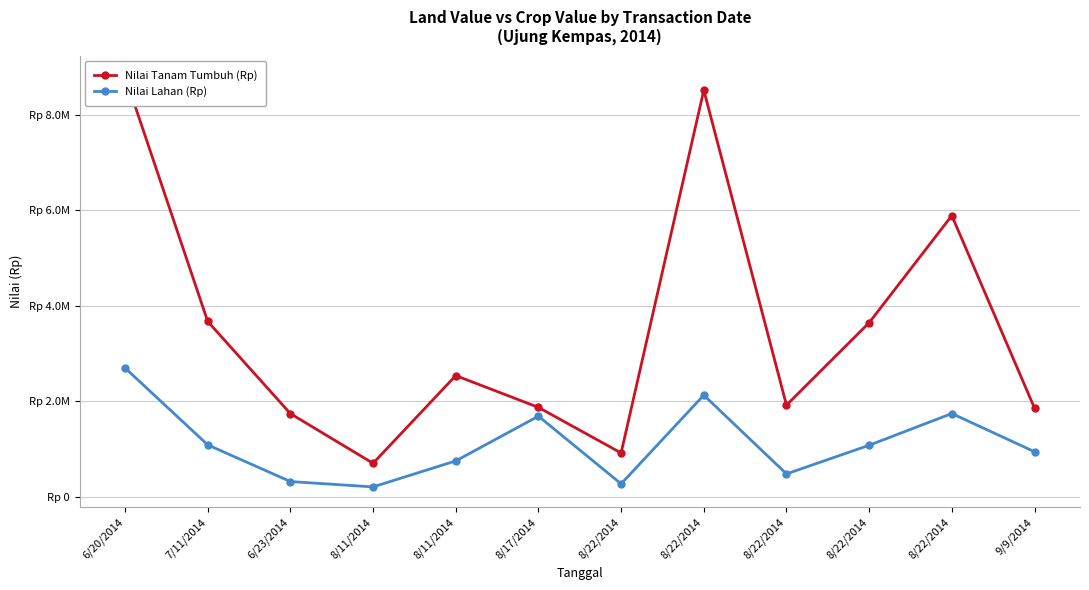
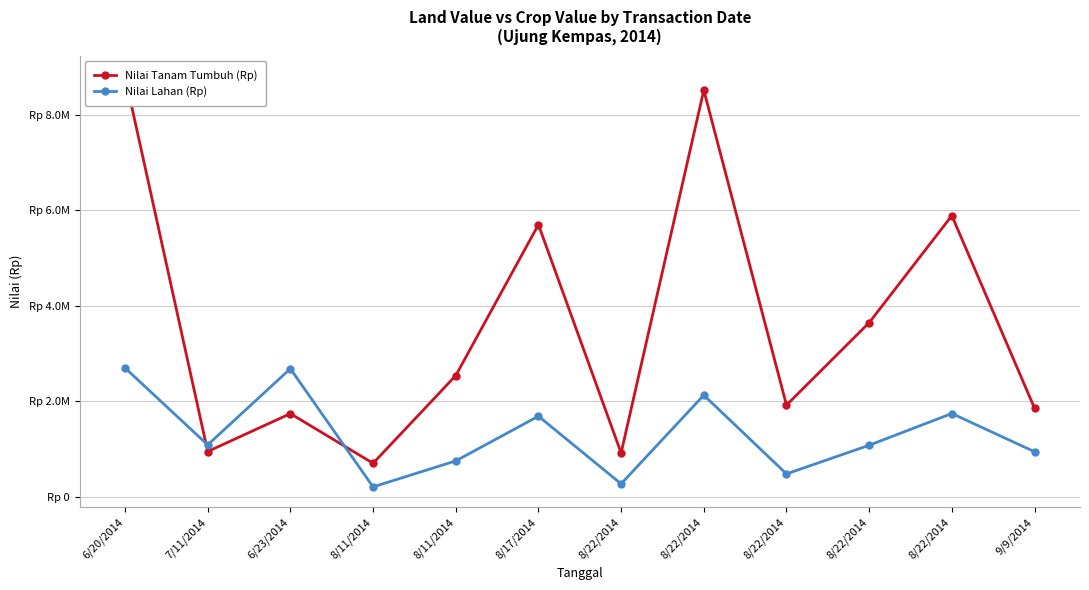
  {
    "Nilai Tanam Tumbuh (Rp)": {
-     "7/11/2014": "Rp 3700000",
+     "7/11/2014": "Rp 900000",
      "6/23/2014": "Rp 1700000",
-     "8/17/2014": "Rp 1900000",
+     "8/17/2014": "Rp 5700000",
      "9/9/2014": "Rp 1900000"
    },
    "Nilai Lahan (Rp)": {
      "6/20/2014": "Rp 2700000",
      "7/11/2014": "Rp 1100000",
-     "6/23/2014": "Rp 300000",
+     "6/23/2014": "Rp 2700000",
      "8/17/2014": "Rp 1700000",
      "9/9/2014": "Rp 900000"
    }
  }
